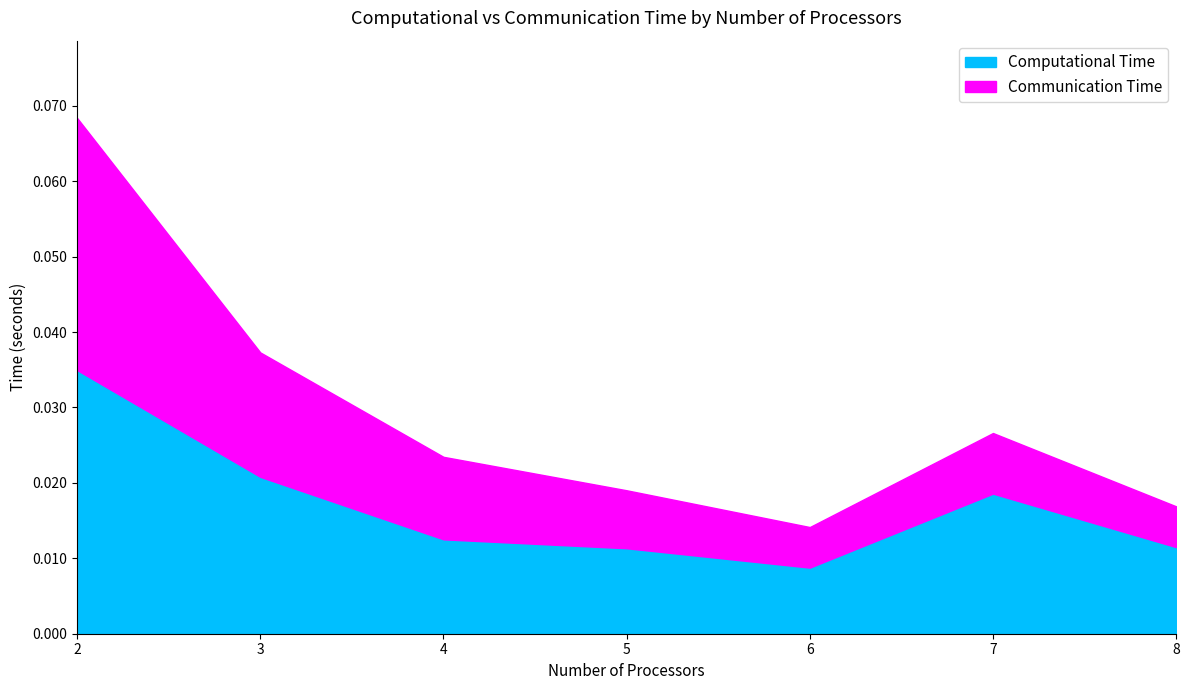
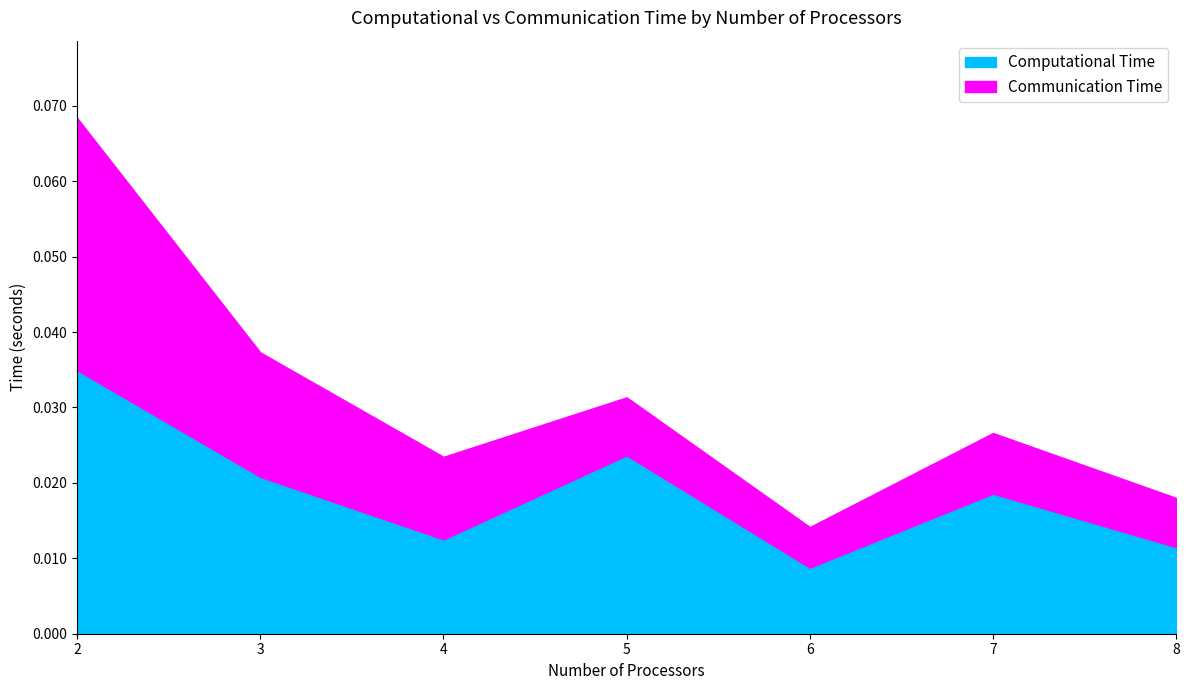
  {
    "Computational Time": {
-     "5": 0.011
+     "5": 0.024
    },
    "Communication Time": {
      "2": 0.033,
      "3": 0.016,
      "4": 0.011,
      "5": 0.008,
      "6": 0.005,
      "7": 0.008,
-     "8": 0.005
+     "8": 0.007
    }
  }
